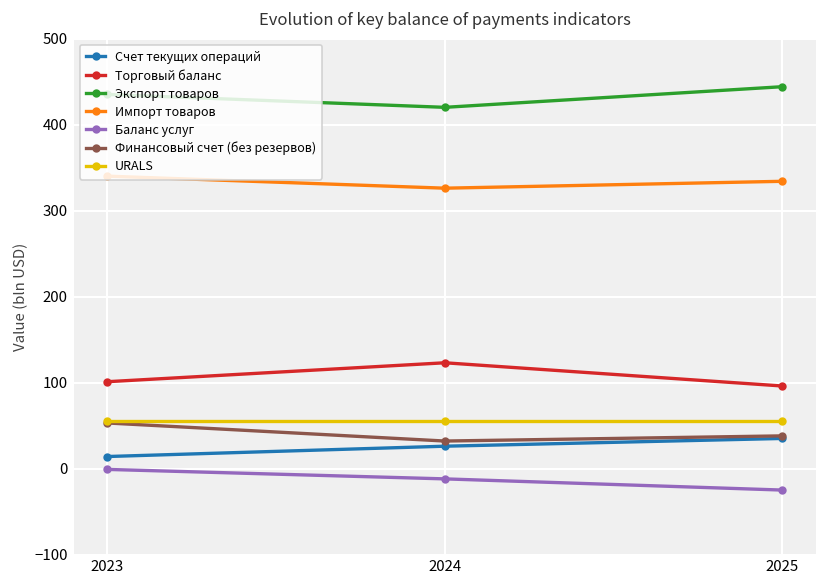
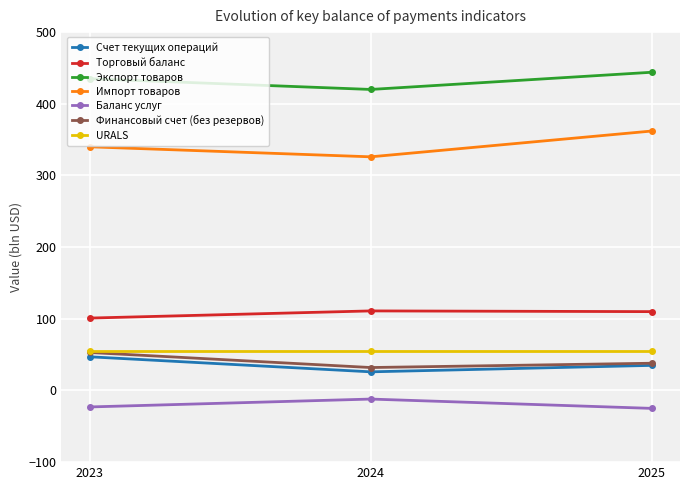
  {
    "Счет текущих операций": {
-     "2023": 10,
+     "2023": 50,
      "2024": 30
    },
    "Торговый баланс": {
      "2023": 100,
-     "2024": 120,
-     "2025": 100
+     "2024": 110,
+     "2025": 110
    },
    "Экспорт товаров": {
      "2024": 420,
      "2025": 440
    },
    "Импорт товаров": {
      "2023": 340,
      "2024": 330,
-     "2025": 330
+     "2025": 360
    },
    "Баланс услуг": {
-     "2023": 0,
+     "2023": -20,
      "2024": -10,
      "2025": -30
    },
    "Финансовый счет (без резервов)": {
      "2024": 30
    },
    "URALS": {
      "2024": 60,
      "2025": 60
    }
  }
